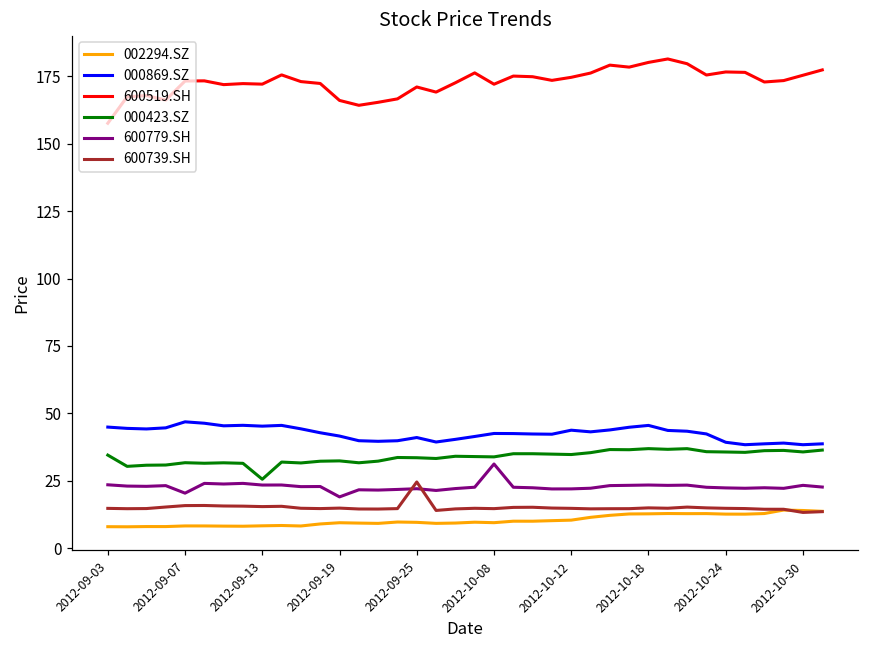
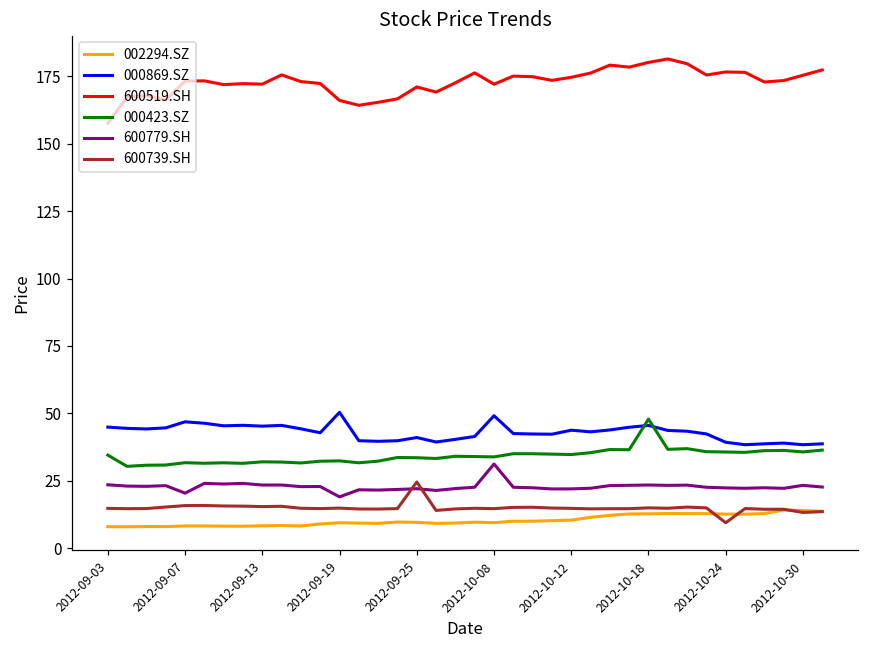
  {
    "002294.SZ": {
      "2012-09-03": 8,
      "2012-09-07": 8,
      "2012-09-13": 8,
      "2012-09-19": 9,
      "2012-09-25": 10,
      "2012-10-08": 9,
      "2012-10-12": 10,
      "2012-10-18": 13,
      "2012-10-24": 13
    },
    "000869.SZ": {
      "2012-09-03": 45,
      "2012-09-07": 47,
      "2012-09-13": 45,
-     "2012-09-19": 42,
+     "2012-09-19": 50,
      "2012-09-25": 41,
-     "2012-10-08": 43,
+     "2012-10-08": 49,
      "2012-10-12": 44,
      "2012-10-18": 46,
      "2012-10-24": 39,
      "2012-10-30": 38
    },
    "600519.SH": {
      "2012-09-13": 172,
      "2012-09-19": 166,
      "2012-09-25": 171,
      "2012-10-08": 172,
      "2012-10-12": 175,
      "2012-10-18": 180,
      "2012-10-24": 177,
      "2012-10-30": 175
    },
    "000423.SZ": {
      "2012-09-03": 35,
      "2012-09-07": 32,
-     "2012-09-13": 26,
+     "2012-09-13": 32,
      "2012-09-19": 32,
      "2012-09-25": 34,
      "2012-10-08": 34,
      "2012-10-12": 35,
-     "2012-10-18": 37,
+     "2012-10-18": 48,
      "2012-10-24": 36,
      "2012-10-30": 36
    },
    "600779.SH": {
      "2012-09-03": 24,
      "2012-09-07": 20,
      "2012-09-13": 23,
      "2012-09-19": 19,
      "2012-09-25": 22,
      "2012-10-08": 31,
      "2012-10-12": 22,
      "2012-10-18": 23,
      "2012-10-24": 22,
      "2012-10-30": 23
    },
    "600739.SH": {
      "2012-09-03": 15,
      "2012-09-07": 16,
      "2012-09-13": 15,
      "2012-09-19": 15,
      "2012-09-25": 25,
      "2012-10-08": 15,
      "2012-10-12": 15,
      "2012-10-18": 15,
-     "2012-10-24": 15
+     "2012-10-24": 9
    }
  }
